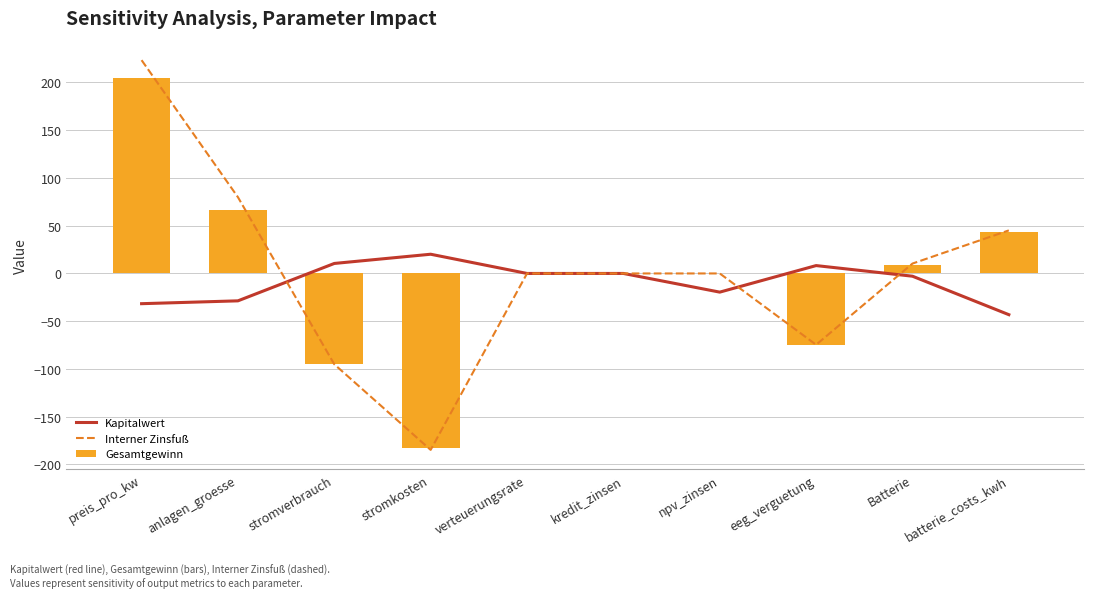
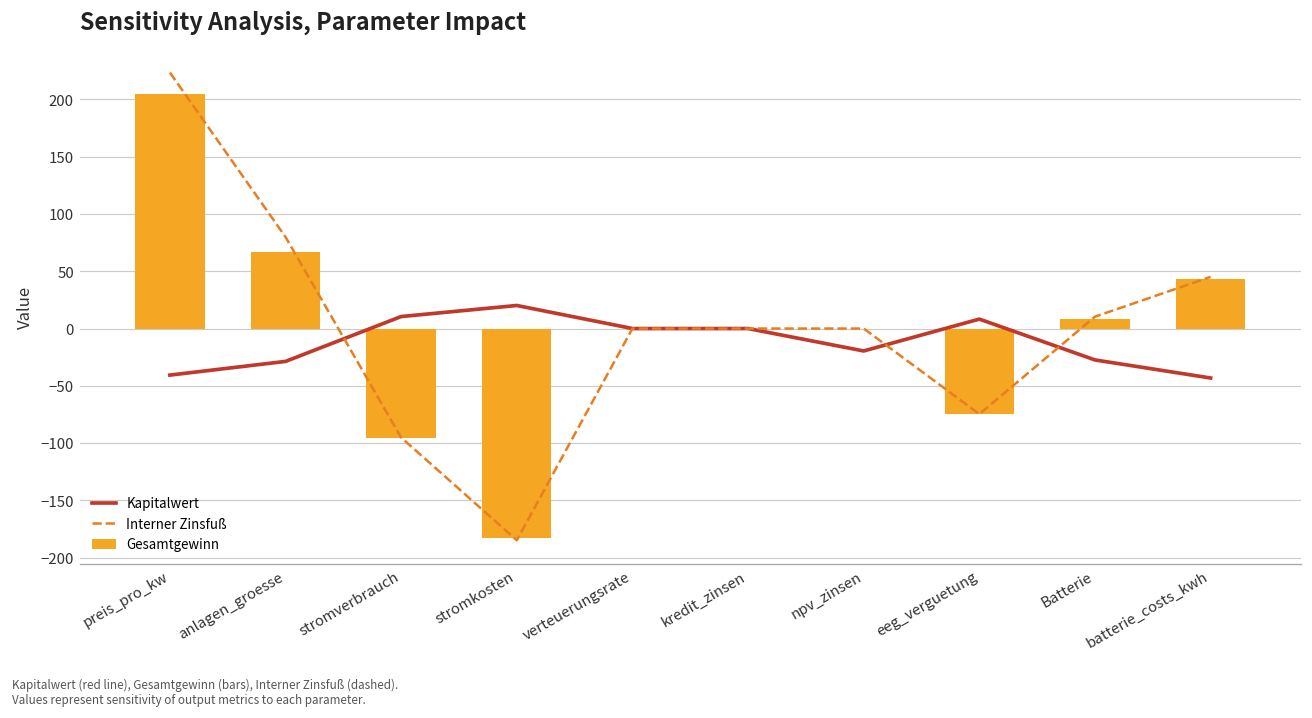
  {
    "Kapitalwert": {
-     "preis_pro_kw": -30,
+     "preis_pro_kw": -40,
      "anlagen_groesse": -30,
      "stromverbrauch": 10,
      "stromkosten": 20,
      "npv_zinsen": -20,
      "eeg_verguetung": 10,
-     "Batterie": 0,
+     "Batterie": -30,
      "batterie_costs_kwh": -40
    }
  }
